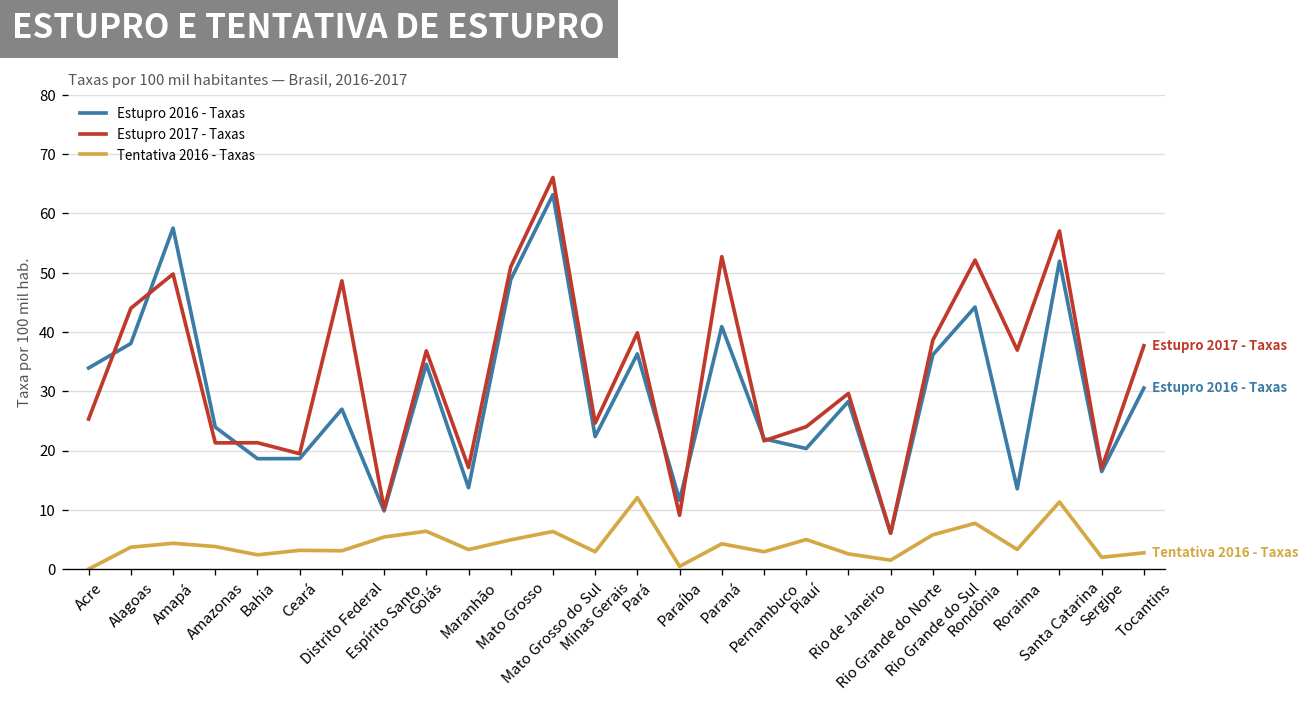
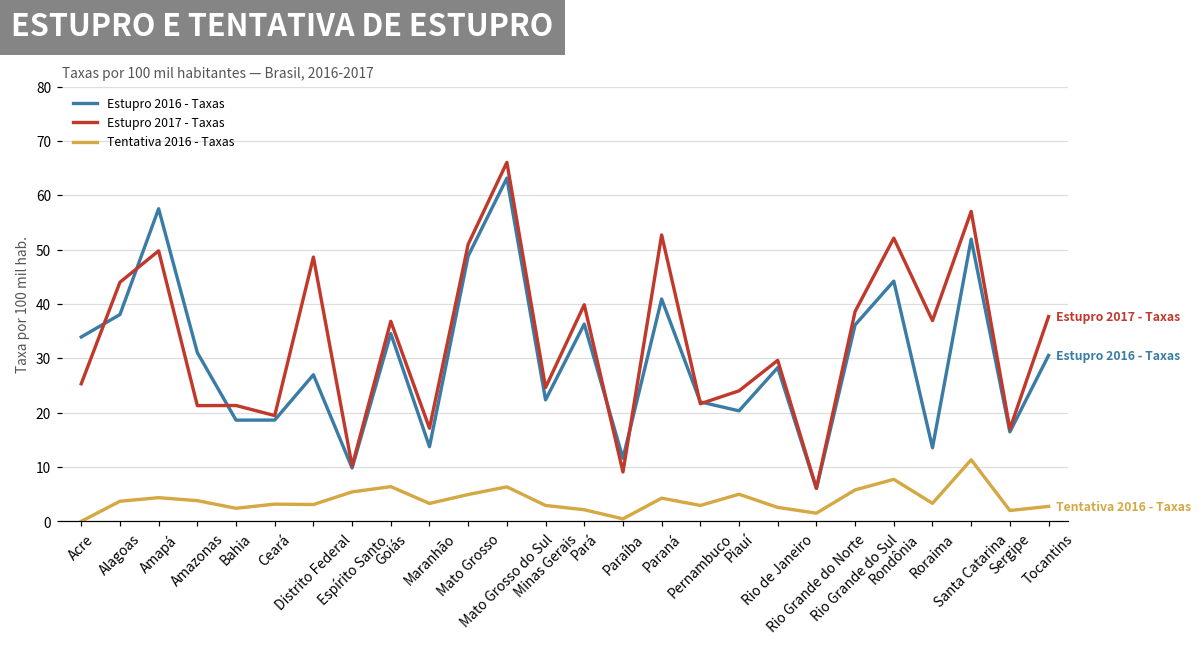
  {
    "Estupro 2016 - Taxas": {
      "Acre": 34,
      "Alagoas": 38,
      "Amapá": 58,
-     "Amazonas": 24,
+     "Amazonas": 31,
      "Bahia": 19,
      "Ceará": 19,
      "Distrito Federal": 27,
      "Goiás": 35,
      "Maranhão": 14,
      "Mato Grosso": 49,
      "Mato Grosso do Sul": 63,
      "Minas Gerais": 22,
      "Pará": 36,
      "Paraíba": 12,
      "Paraná": 41,
      "Piauí": 20,
      "Rio de Janeiro": 28,
      "Rio Grande do Sul": 36,
      "Rondônia": 44,
      "Roraima": 14,
      "Santa Catarina": 52,
      "Sergipe": 16
    },
    "Estupro 2017 - Taxas": {
      "Acre": 25,
      "Alagoas": 44,
      "Amapá": 50,
      "Amazonas": 21,
      "Bahia": 21,
      "Ceará": 19,
      "Distrito Federal": 49,
      "Goiás": 37,
      "Maranhão": 17,
      "Mato Grosso": 51,
      "Mato Grosso do Sul": 66,
      "Minas Gerais": 25,
      "Pará": 40,
      "Paraíba": 9,
      "Paraná": 53,
      "Piauí": 24,
      "Rio de Janeiro": 30,
      "Rio Grande do Sul": 39,
      "Rondônia": 52,
      "Roraima": 37,
      "Santa Catarina": 57,
      "Sergipe": 17
    },
    "Tentativa 2016 - Taxas": {
      "Acre": 0,
      "Alagoas": 4,
      "Amapá": 4,
      "Amazonas": 4,
      "Bahia": 2,
      "Ceará": 3,
      "Distrito Federal": 3,
      "Espírito Santo": 5,
      "Goiás": 6,
      "Maranhão": 3,
      "Mato Grosso": 5,
      "Mato Grosso do Sul": 6,
      "Minas Gerais": 3,
-     "Pará": 12,
+     "Pará": 2,
      "Paraíba": 0,
      "Paraná": 4,
      "Pernambuco": 3,
      "Piauí": 5,
      "Rio de Janeiro": 3,
      "Rio Grande do Norte": 2,
      "Rio Grande do Sul": 6,
      "Rondônia": 8,
      "Roraima": 3,
      "Santa Catarina": 11,
      "Sergipe": 2
    }
  }
